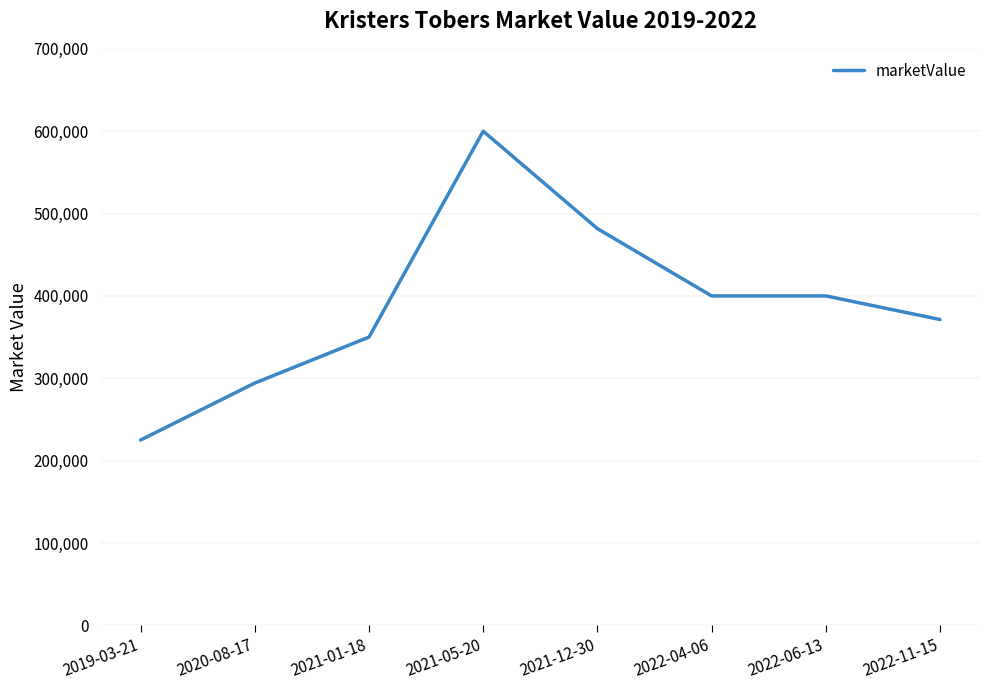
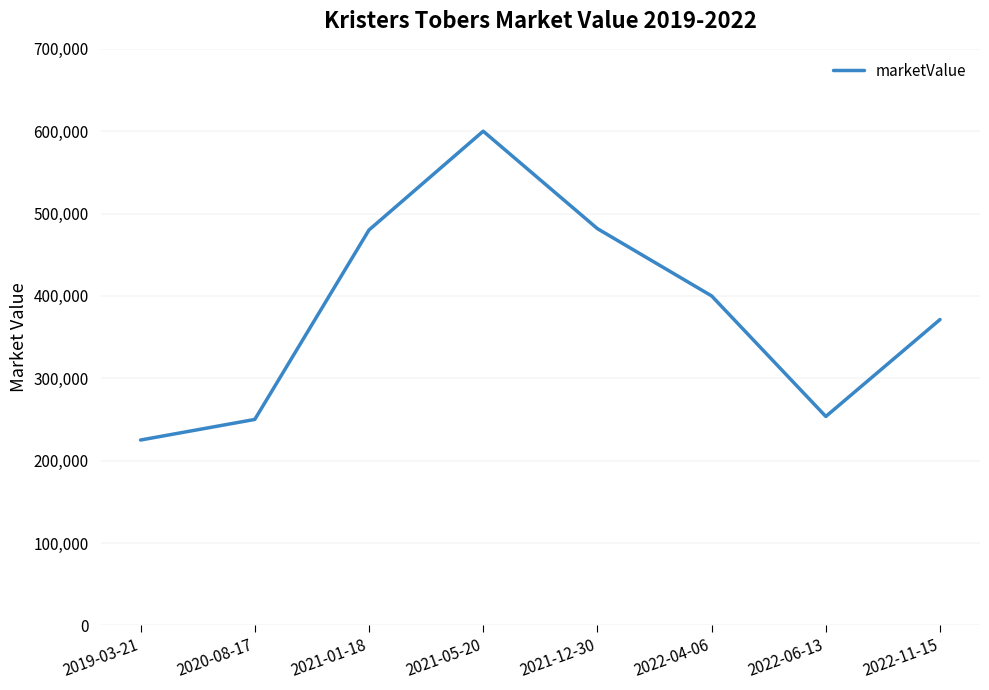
  {
    "2019-03-21": "230,000",
-   "2020-08-17": "290,000",
-   "2021-01-18": "350,000",
+   "2020-08-17": "250,000",
+   "2021-01-18": "480,000",
    "2021-05-20": "600,000",
    "2021-12-30": "480,000",
    "2022-04-06": "400,000",
-   "2022-06-13": "400,000",
+   "2022-06-13": "250,000",
    "2022-11-15": "370,000"
  }
